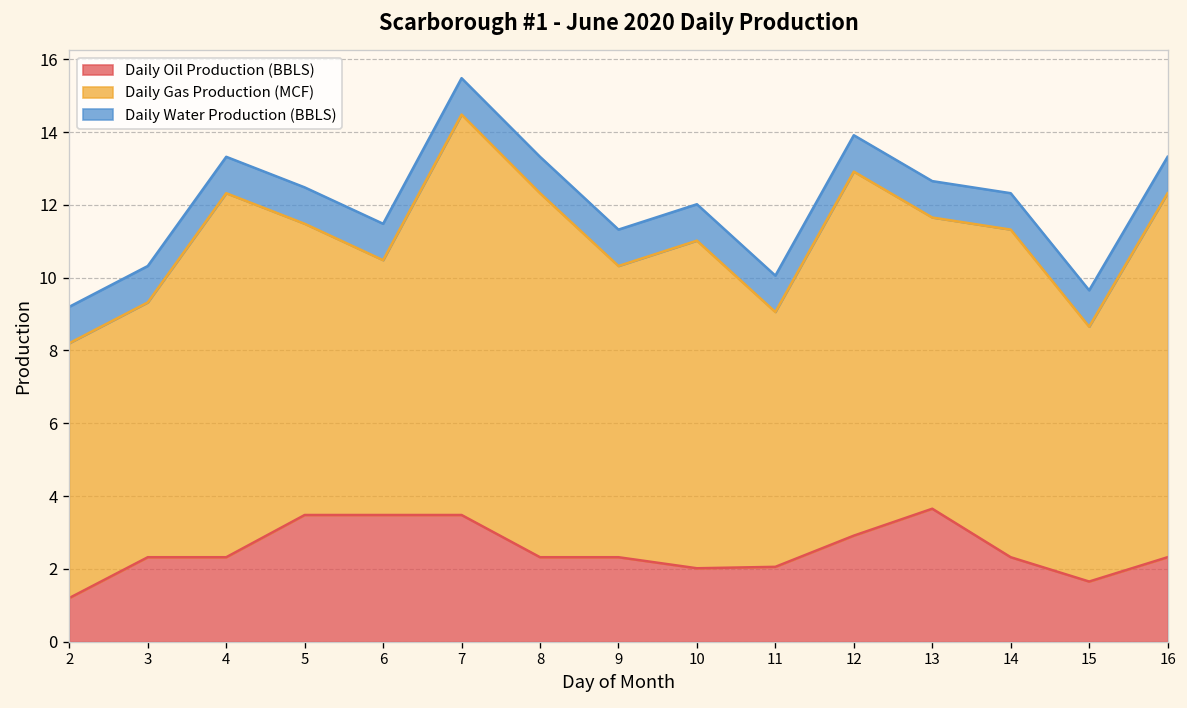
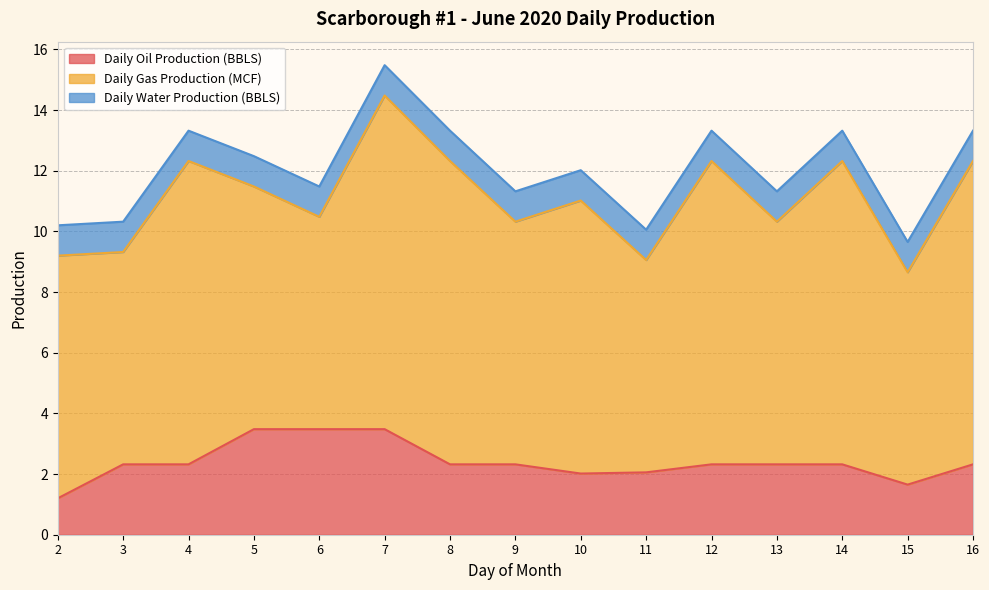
  {
    "Daily Oil Production (BBLS)": {
      "2": 1.2,
      "3": 2.3,
      "4": 2.3,
      "5": 3.5,
      "6": 3.5,
      "7": 3.5,
      "8": 2.3,
      "9": 2.3,
      "10": 2.0,
      "11": 2.1,
-     "12": 2.9,
-     "13": 3.7,
+     "12": 2.3,
+     "13": 2.3,
      "14": 2.3,
      "15": 1.7,
      "16": 2.3
    },
    "Daily Gas Production (MCF)": {
-     "2": 7,
+     "2": 8,
      "3": 7,
      "4": 10,
      "5": 8,
      "6": 7,
      "7": 11,
      "8": 10,
      "9": 8,
      "10": 9,
      "11": 7,
      "12": 10,
      "13": 8,
-     "14": 9,
+     "14": 10,
      "15": 7,
      "16": 10
    },
    "Daily Water Production (BBLS)": {
      "2": 1.0,
      "3": 1.0,
      "4": 1.0,
      "5": 1.0,
      "6": 1.0,
      "7": 1.0,
      "8": 1.0,
      "9": 1.0,
      "10": 1.0,
      "11": 1.0,
      "12": 1.0,
      "13": 1.0,
      "14": 1.0,
      "15": 1.0,
      "16": 1.0
    }
  }
